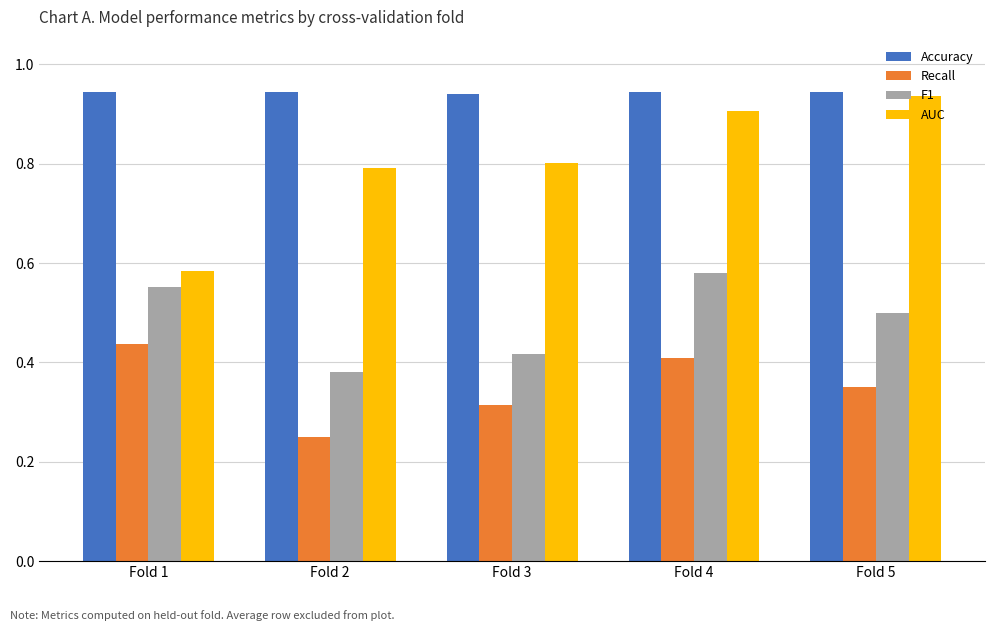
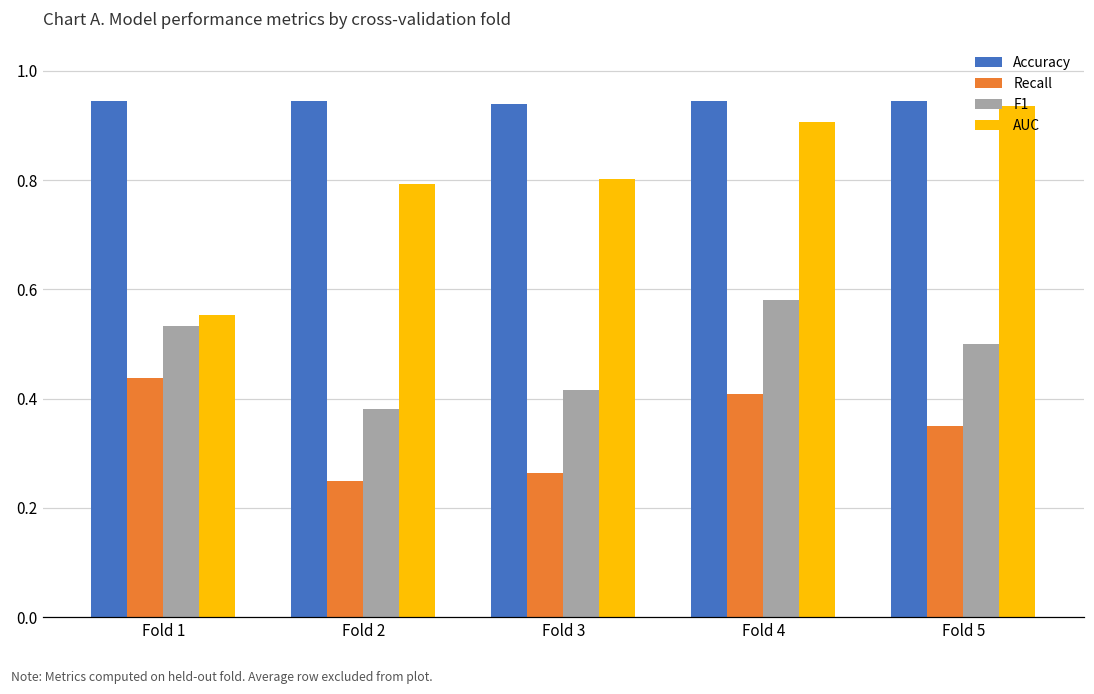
  {
    "Accuracy": {
      "Fold 1": 0.94,
      "Fold 2": 0.94,
      "Fold 3": 0.94,
      "Fold 4": 0.94,
      "Fold 5": 0.94
    },
    "Recall": {
      "Fold 1": 0.44,
      "Fold 2": 0.25,
-     "Fold 3": 0.31,
+     "Fold 3": 0.26,
      "Fold 4": 0.41,
      "Fold 5": 0.35
    },
    "F1": {
-     "Fold 1": 0.55,
+     "Fold 1": 0.53,
      "Fold 2": 0.38,
      "Fold 3": 0.42,
      "Fold 4": 0.58,
      "Fold 5": 0.50
    },
    "AUC": {
-     "Fold 1": 0.58,
+     "Fold 1": 0.55,
      "Fold 2": 0.79,
      "Fold 3": 0.80,
      "Fold 4": 0.91,
      "Fold 5": 0.94
    }
  }
